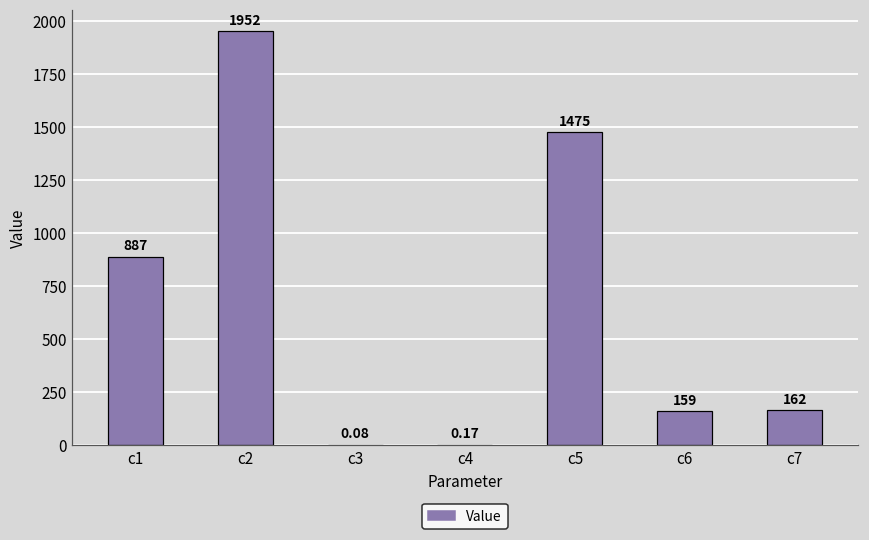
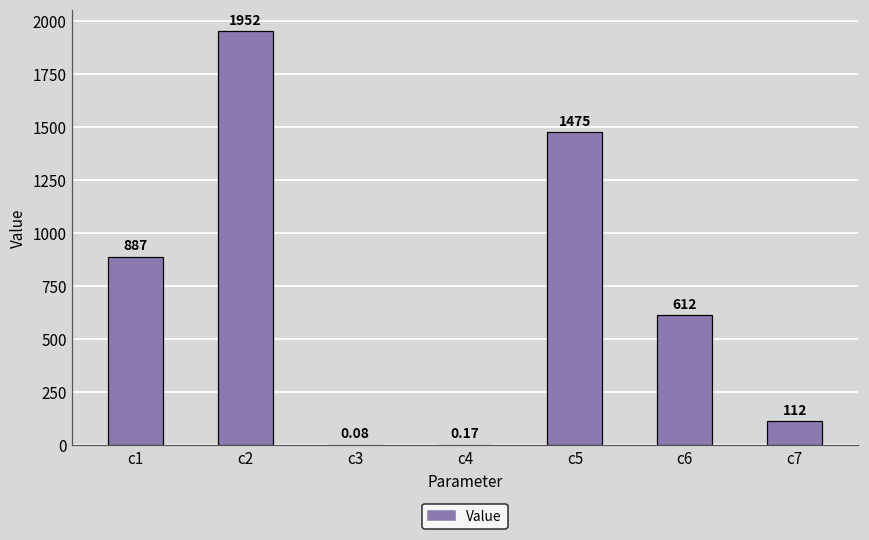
  {
    "c1": 887,
    "c2": 1952,
    "c3": 0.08,
    "c4": 0.17,
    "c5": 1475,
-   "c6": 159,
-   "c7": 162
+   "c6": 612,
+   "c7": 112
  }
